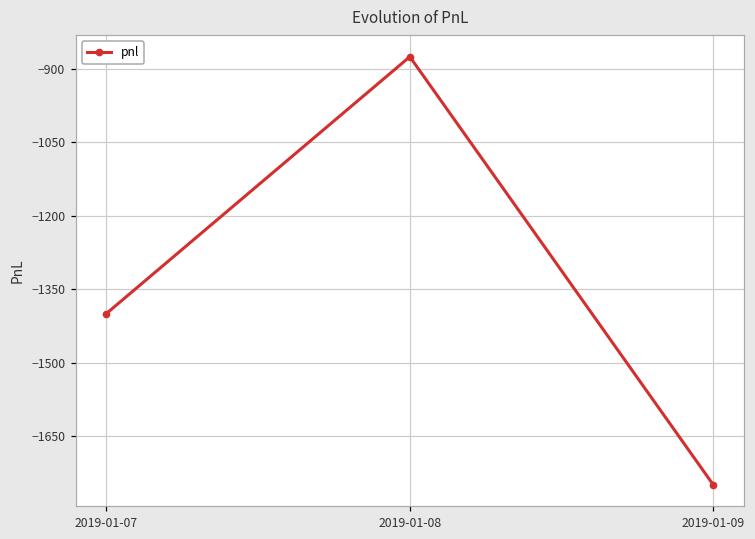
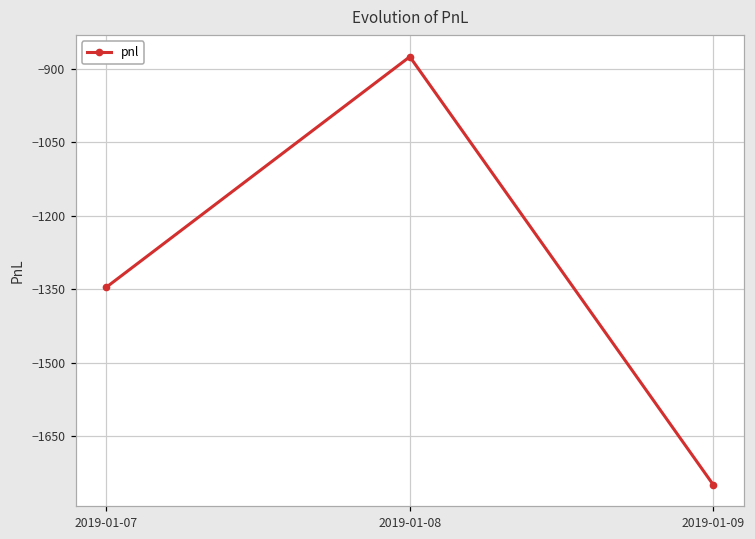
  {
-   "2019-01-07": -1400,
+   "2019-01-07": -1350,
    "2019-01-08": -880,
    "2019-01-09": -1750
  }
